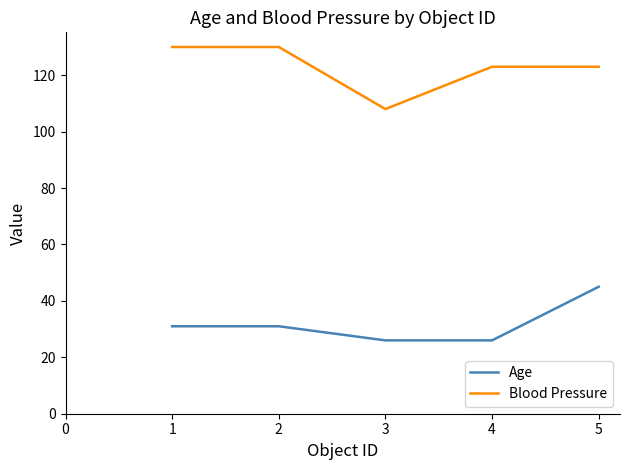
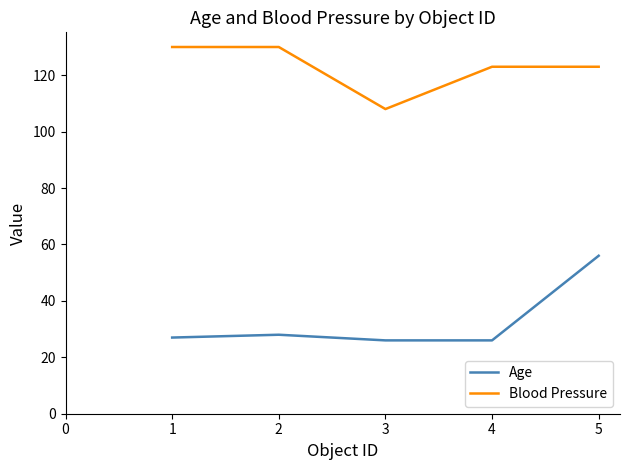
  {
    "Age": {
-     "1": 31,
-     "2": 31,
+     "1": 27,
+     "2": 28,
      "3": 26,
      "4": 26,
-     "5": 45
+     "5": 56
    },
    "Blood Pressure": {
      "1": 130,
      "2": 130,
      "3": 108,
      "4": 123,
      "5": 123
    }
  }
